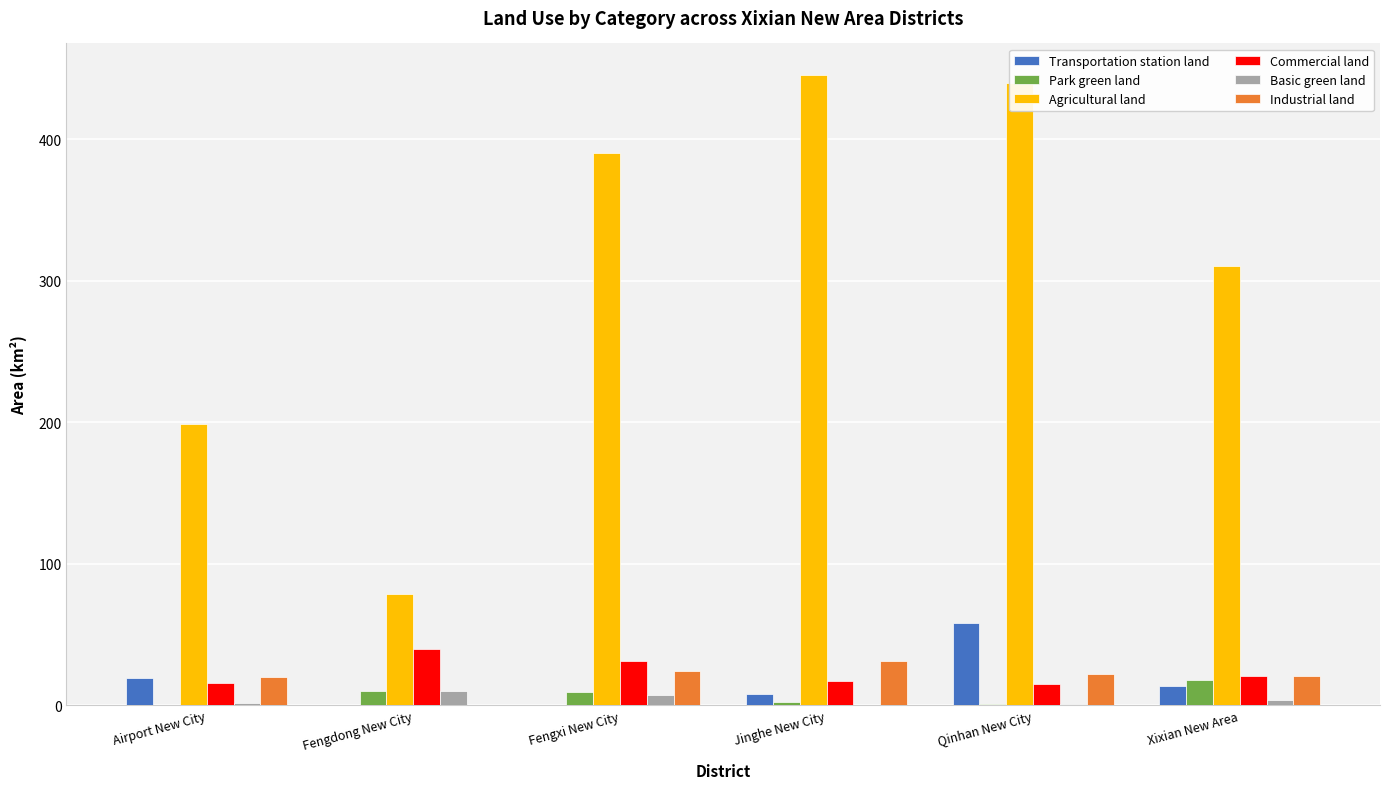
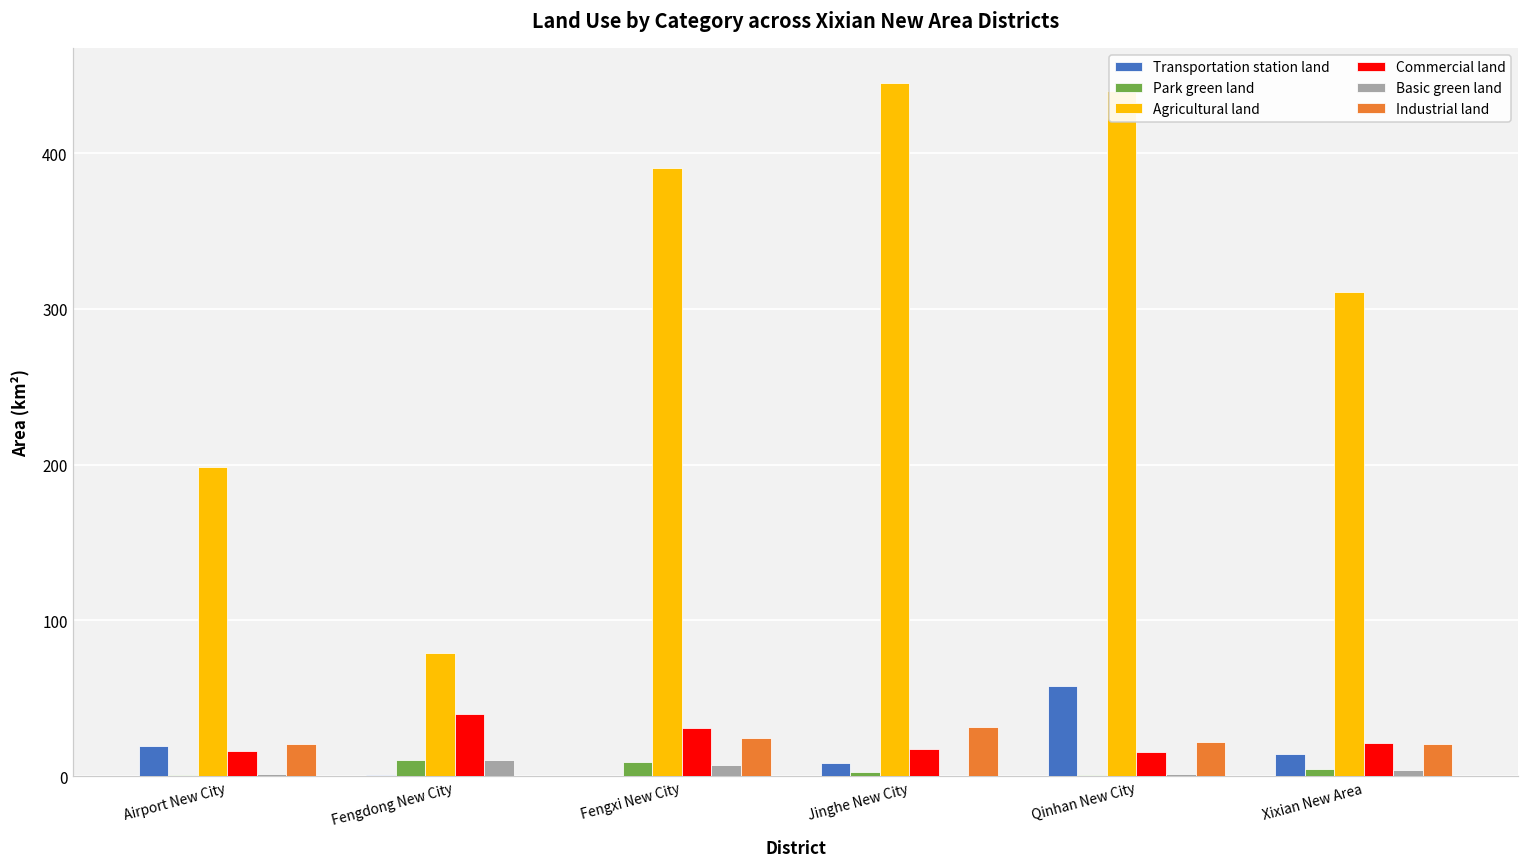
  {
    "Transportation station land": {
      "Airport New City": 19,
      "Fengxi New City": 0,
      "Jinghe New City": 8,
      "Qinhan New City": 58,
      "Xixian New Area": 14
    },
    "Park green land": {
      "Fengdong New City": 10,
      "Fengxi New City": 9,
      "Jinghe New City": 2,
-     "Xixian New Area": 18
+     "Xixian New Area": 5
    },
    "Agricultural land": {
      "Airport New City": 199,
      "Fengdong New City": 79,
      "Fengxi New City": 390,
      "Jinghe New City": 445,
      "Xixian New Area": 311
    },
    "Commercial land": {
      "Airport New City": 16,
      "Fengdong New City": 40,
      "Fengxi New City": 31,
      "Jinghe New City": 18,
      "Qinhan New City": 15,
      "Xixian New Area": 21
    },
    "Basic green land": {
      "Fengdong New City": 10,
      "Fengxi New City": 7,
      "Xixian New Area": 4
    },
    "Industrial land": {
      "Airport New City": 20,
      "Fengdong New City": 0,
      "Fengxi New City": 24,
      "Jinghe New City": 31,
      "Qinhan New City": 22,
      "Xixian New Area": 20
    }
  }
